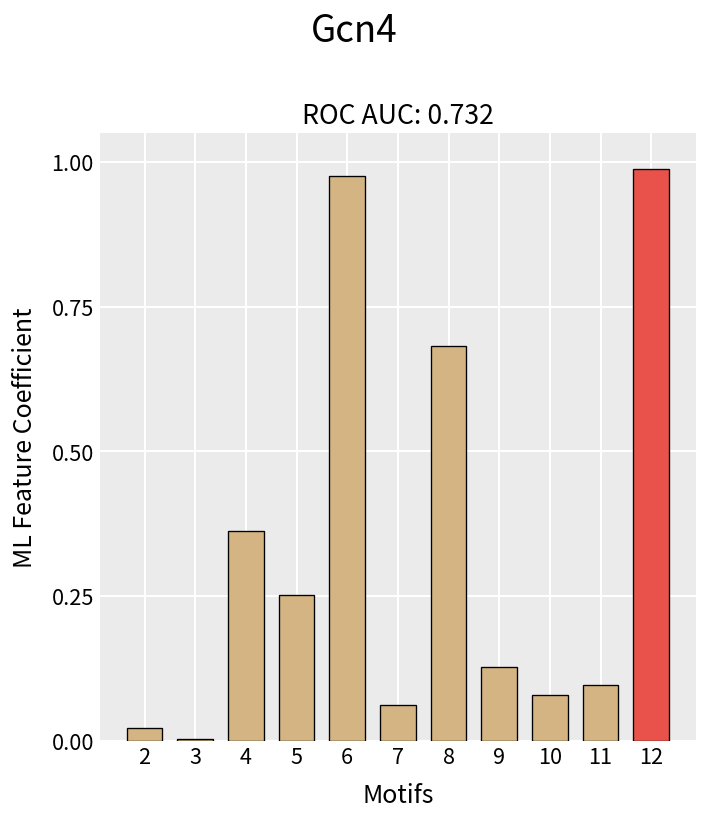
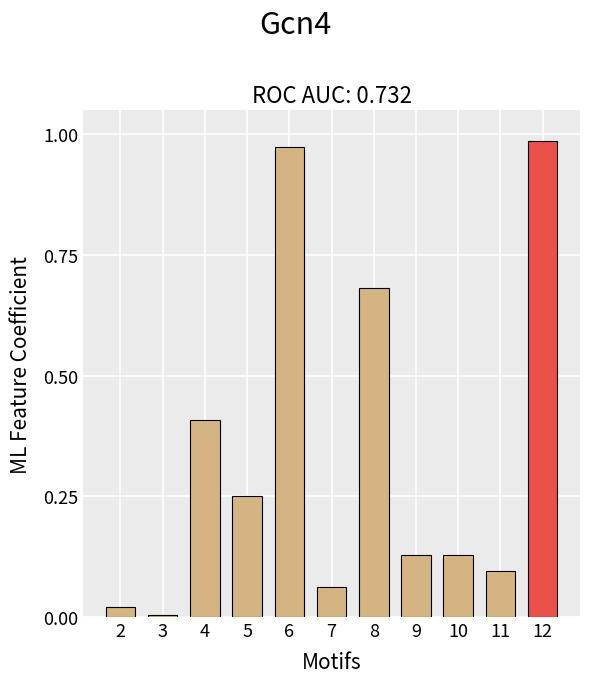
  {
    "2": 0.02,
-   "4": 0.36,
+   "4": 0.41,
    "5": 0.25,
    "6": 0.98,
    "7": 0.06,
    "8": 0.68,
    "9": 0.13,
-   "10": 0.08,
+   "10": 0.13,
    "11": 0.10,
    "12": 0.99
  }
